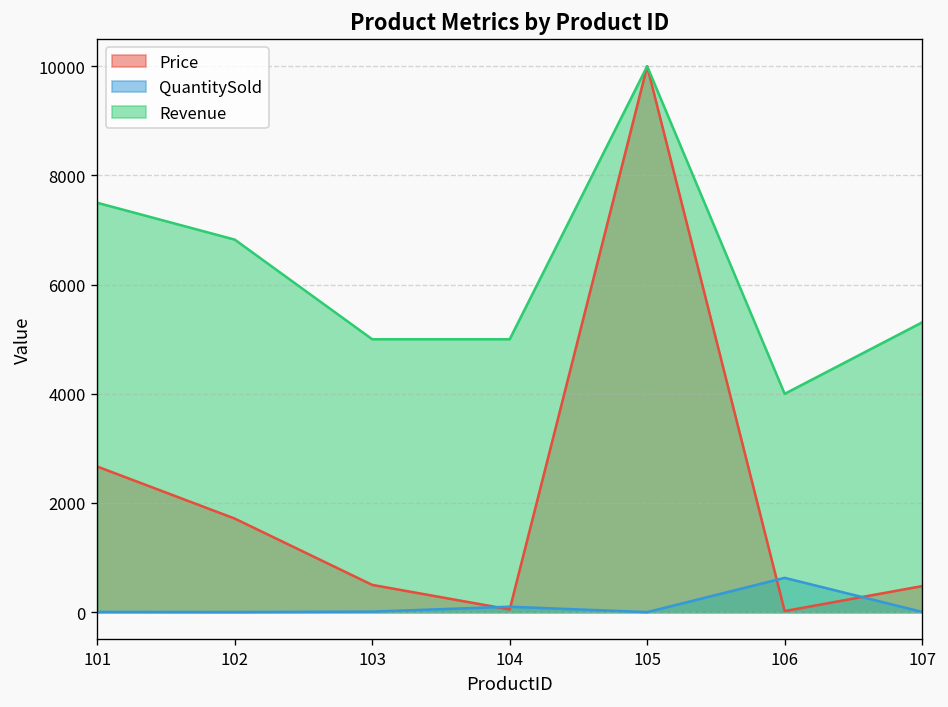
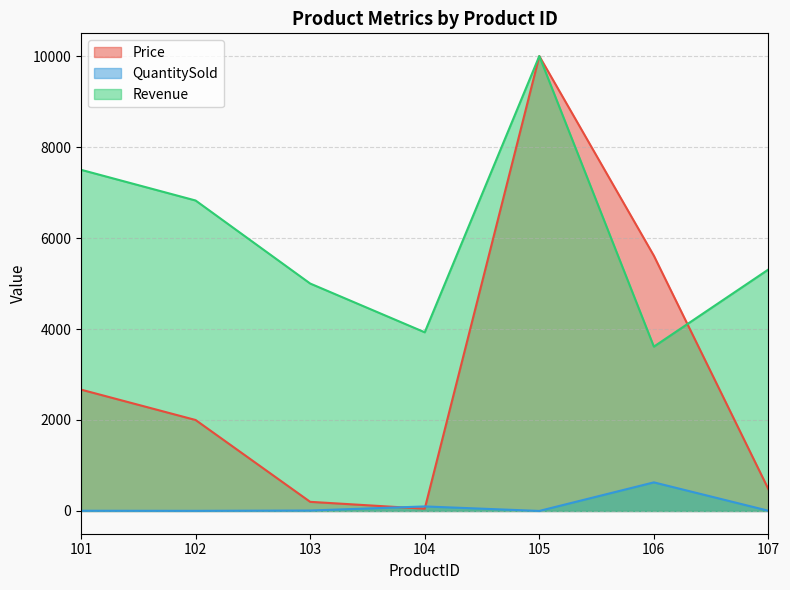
  {
    "Price": {
      "101": 2700,
-     "102": 1700,
-     "103": 500,
-     "106": 0,
+     "102": 2000,
+     "103": 200,
+     "106": 5600,
      "107": 500
    },
    "QuantitySold": {
      "101": 0,
      "102": 0,
      "103": 0,
      "105": 0,
      "106": 600,
      "107": 0
    },
    "Revenue": {
      "101": 7500,
      "102": 6800,
      "103": 5000,
-     "104": 5000,
-     "106": 4000,
+     "104": 3900,
+     "106": 3600,
      "107": 5300
    }
  }
